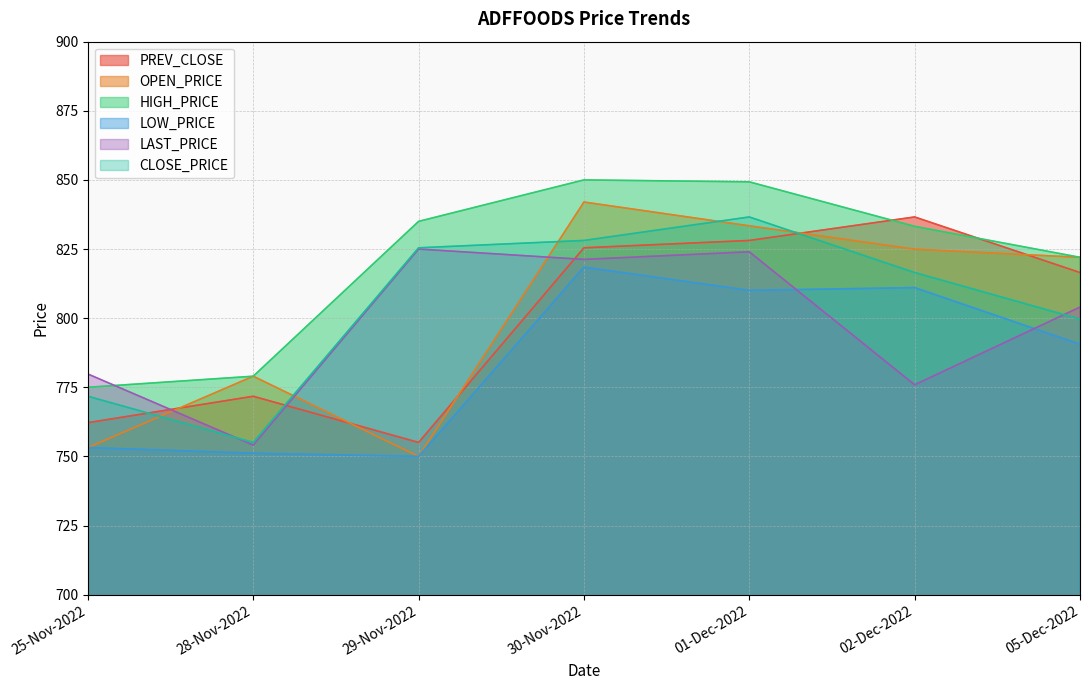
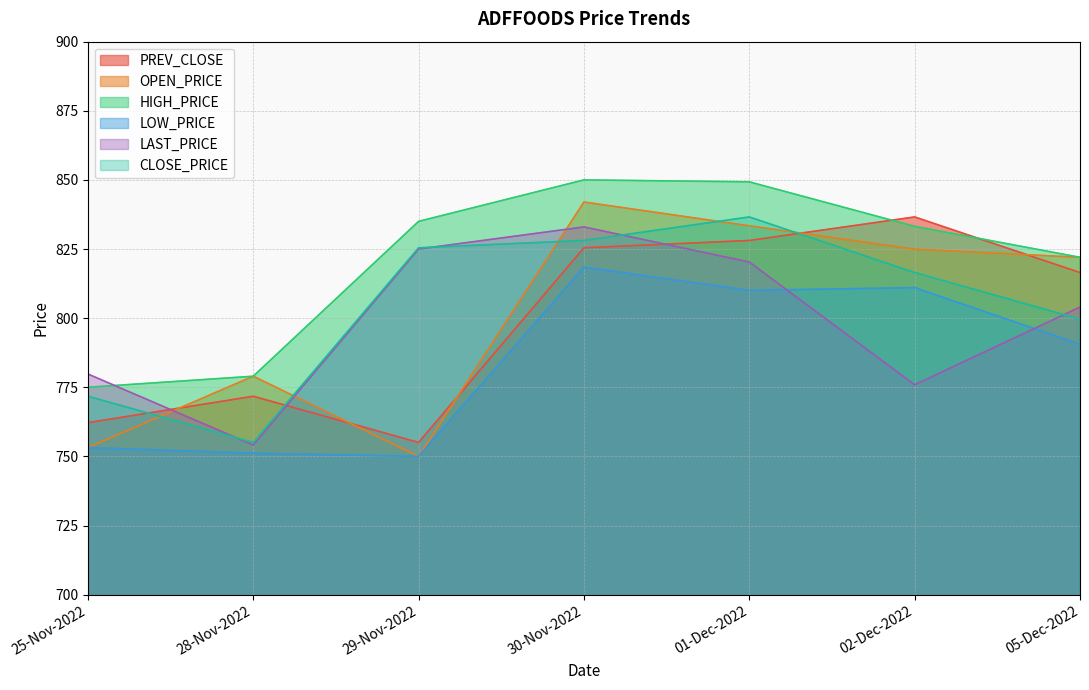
  {
    "LAST_PRICE": {
      "25-Nov-2022": 780,
      "28-Nov-2022": 754,
-     "30-Nov-2022": 821,
-     "01-Dec-2022": 824,
+     "30-Nov-2022": 833,
+     "01-Dec-2022": 820,
      "02-Dec-2022": 776,
      "05-Dec-2022": 804
    }
  }
